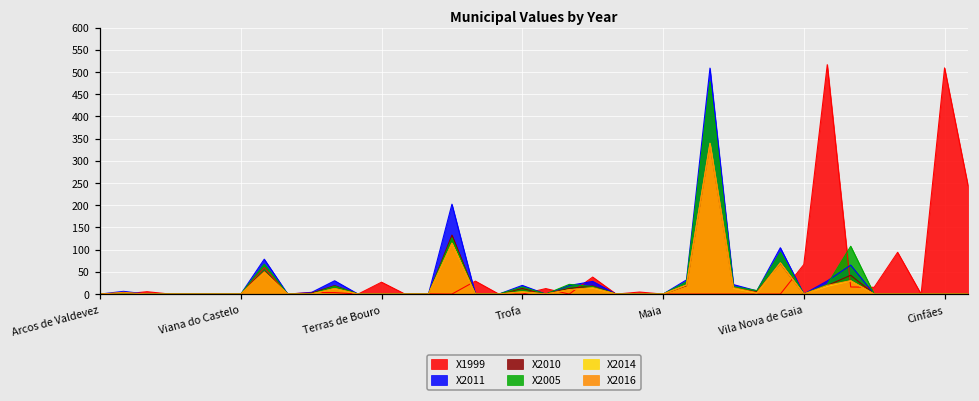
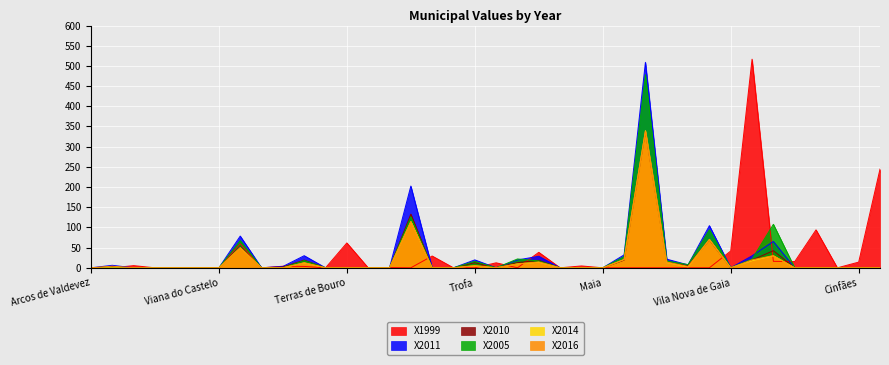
  {
    "X1999": {
-     "Terras de Bouro": 30,
-     "Vila Nova de Gaia": 70,
-     "Cinfães": 510
+     "Terras de Bouro": 60,
+     "Vila Nova de Gaia": 40,
+     "Cinfães": 10
    }
  }
